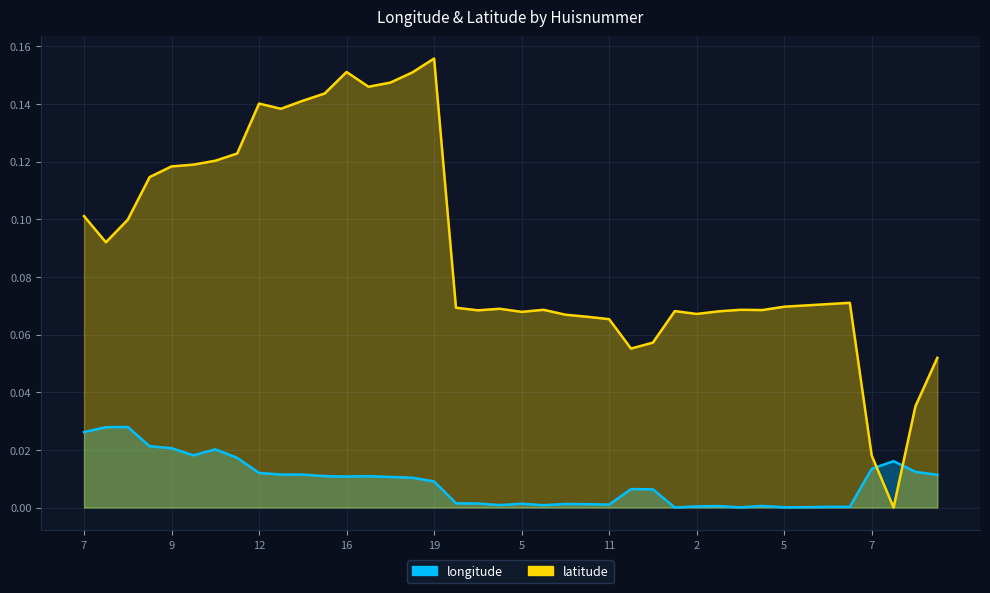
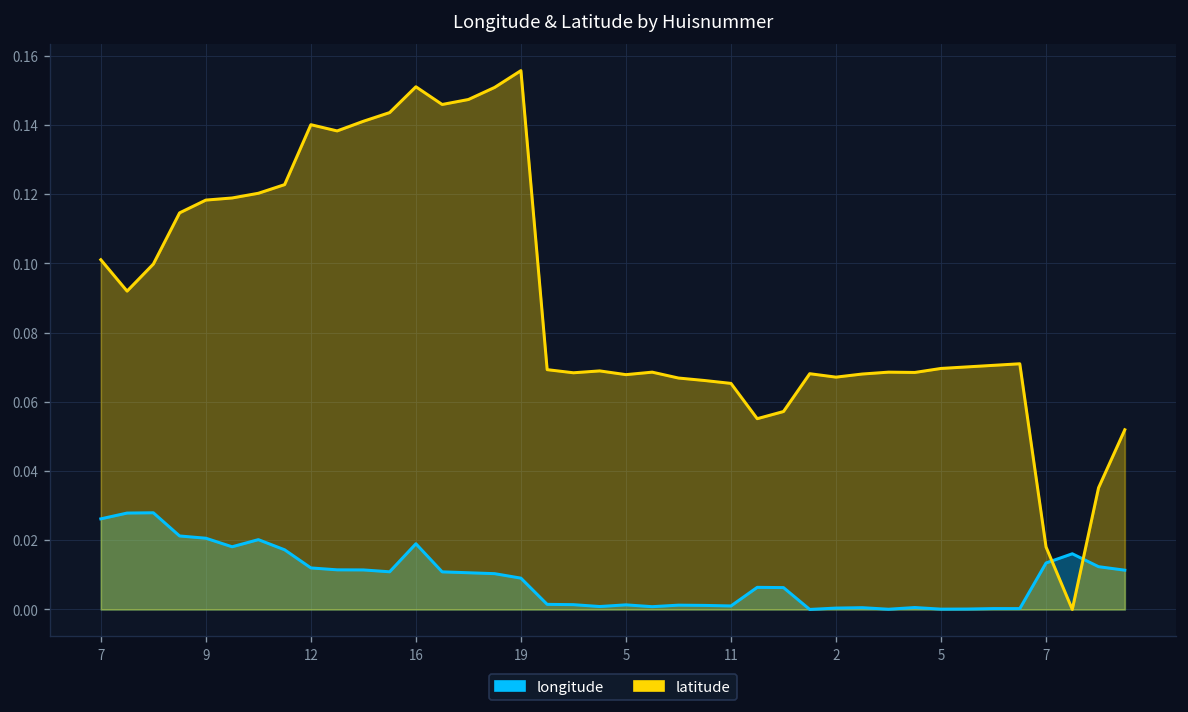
  {
    "longitude": {
      "12": 0.012,
-     "16": 0.011
+     "16": 0.019
    },
    "latitude": {
      "12": 0.140,
      "16": 0.151
    }
  }
